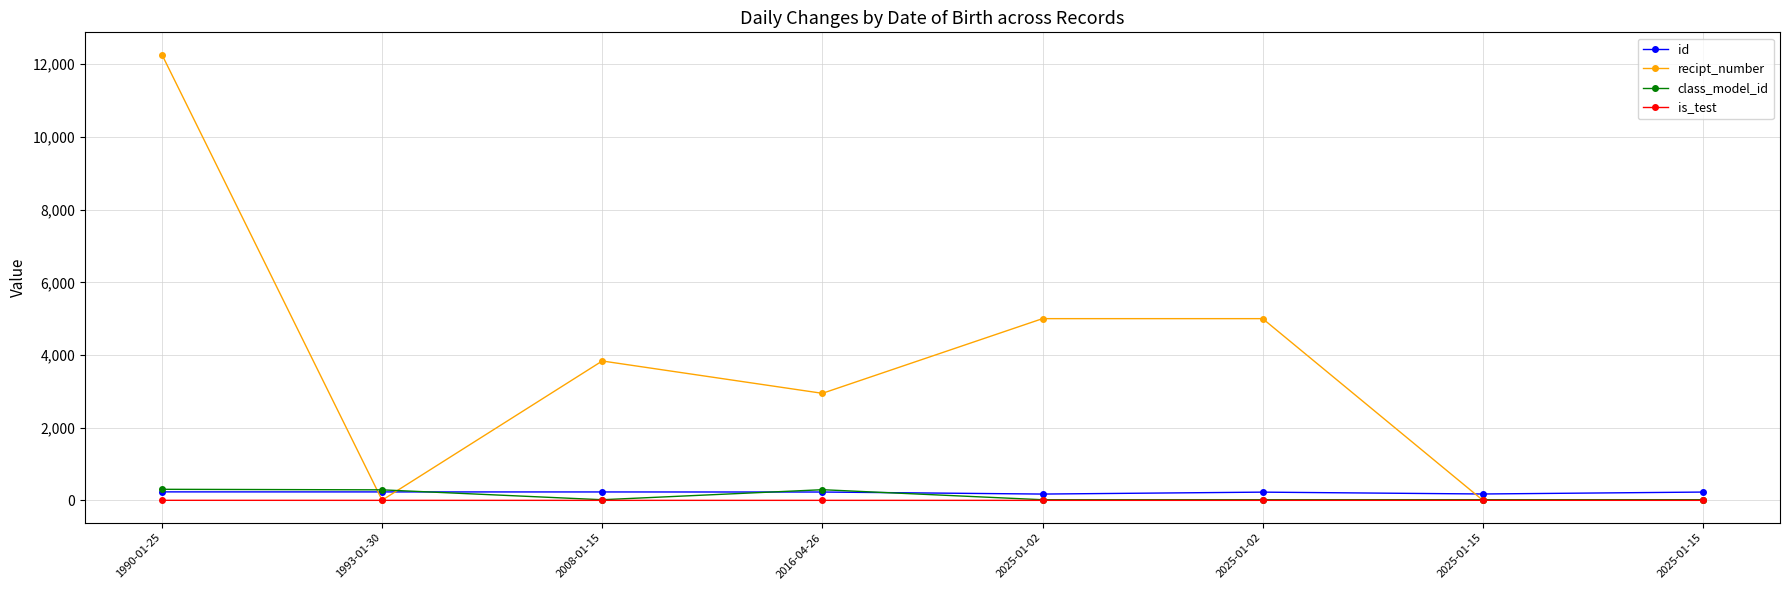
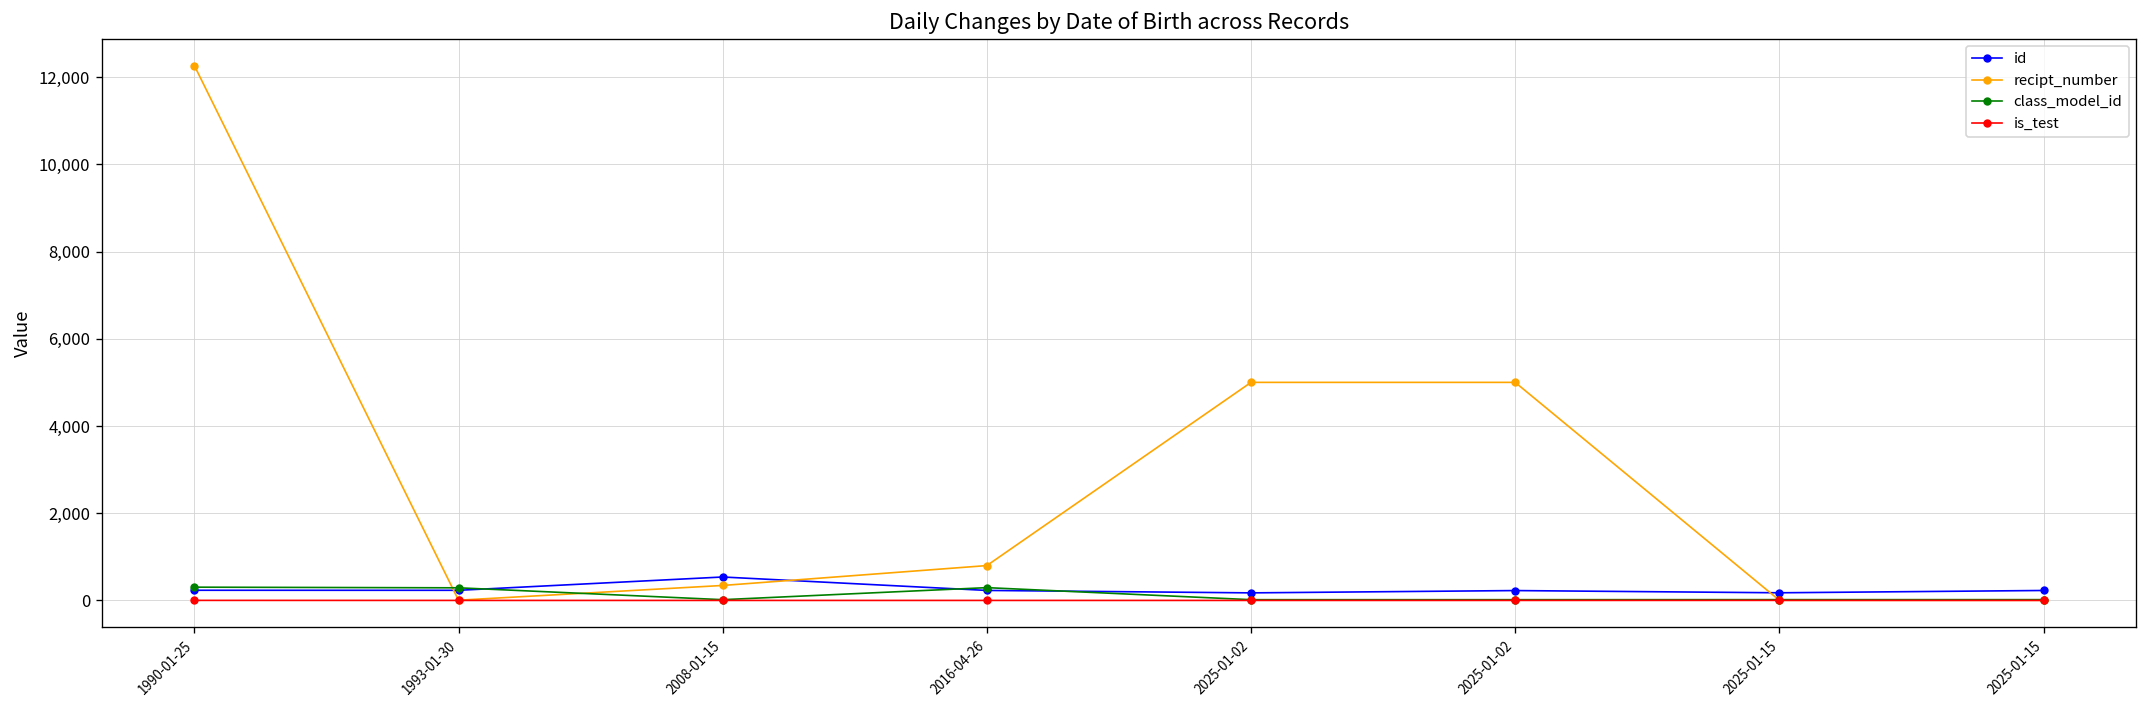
  {
    "id": {
      "1990-01-25": "200",
-     "2008-01-15": "200"
+     "2008-01-15": "500"
    },
    "recipt_number": {
      "1990-01-25": "12,300",
-     "2008-01-15": "3,800",
-     "2016-04-26": "2,900"
+     "2008-01-15": "300",
+     "2016-04-26": "800"
    },
    "class_model_id": {
      "1990-01-25": "300"
    },
    "is_test": {
      "1990-01-25": "0",
      "2016-04-26": "0"
    }
  }
